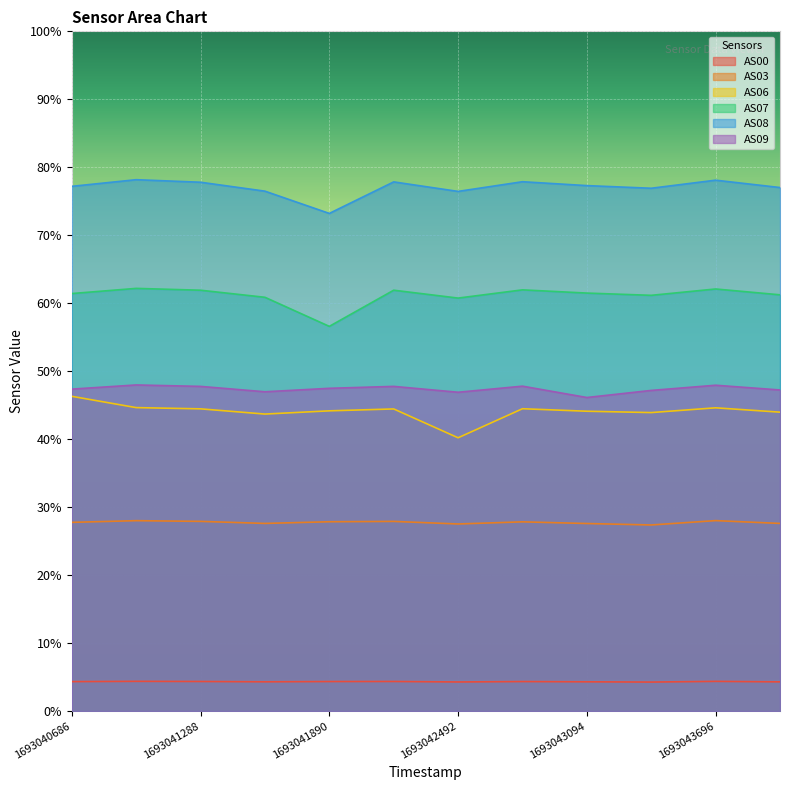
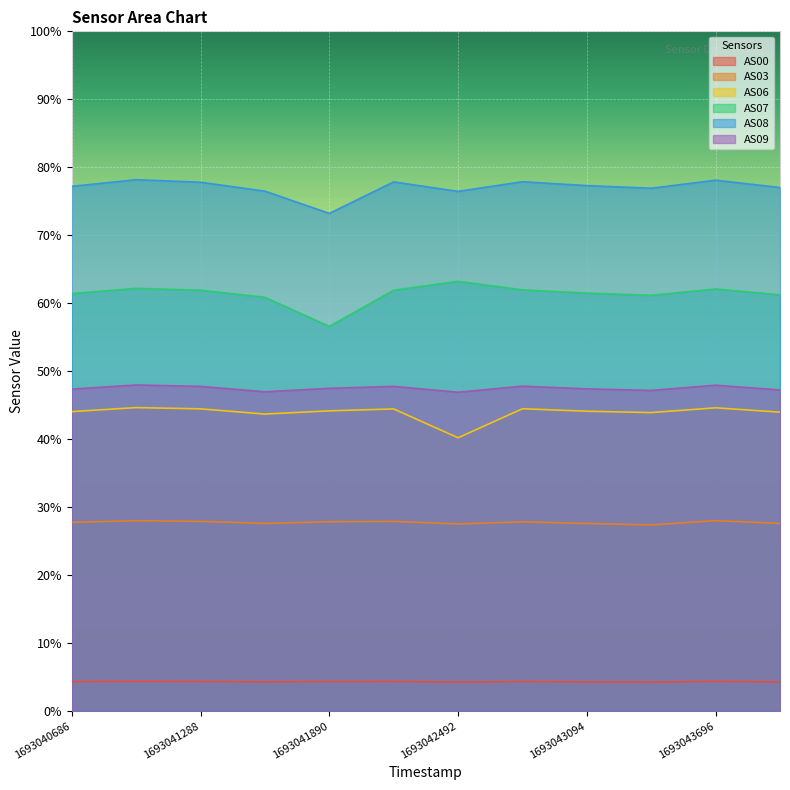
  {
    "AS06": {
-     "1693040686": "46%",
+     "1693040686": "44%",
      "1693041288": "44%",
      "1693041890": "44%",
      "1693042492": "40%",
      "1693043094": "44%",
      "1693043696": "45%"
    },
    "AS07": {
      "1693040686": "61%",
      "1693041288": "62%",
      "1693041890": "57%",
-     "1693042492": "61%",
+     "1693042492": "63%",
      "1693043094": "61%",
      "1693043696": "62%"
    },
    "AS08": {
      "1693040686": "77%",
      "1693041288": "78%",
      "1693041890": "73%",
      "1693042492": "76%",
      "1693043094": "77%",
      "1693043696": "78%"
    },
    "AS09": {
      "1693040686": "47%",
      "1693041288": "48%",
      "1693041890": "47%",
      "1693042492": "47%",
-     "1693043094": "46%",
+     "1693043094": "47%",
      "1693043696": "48%"
    }
  }
